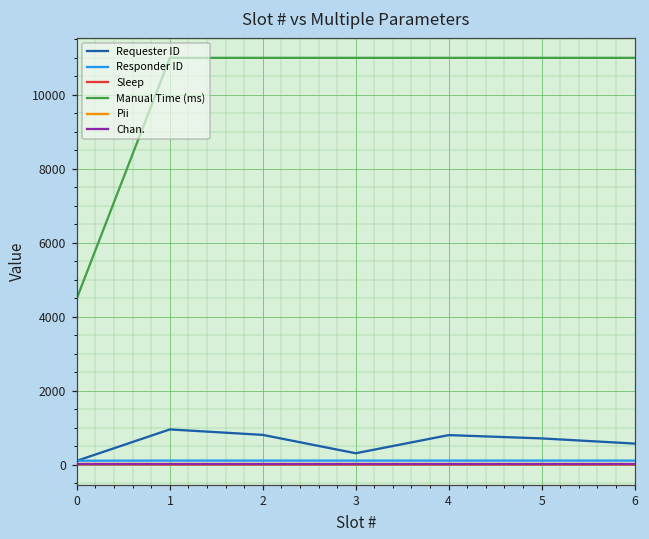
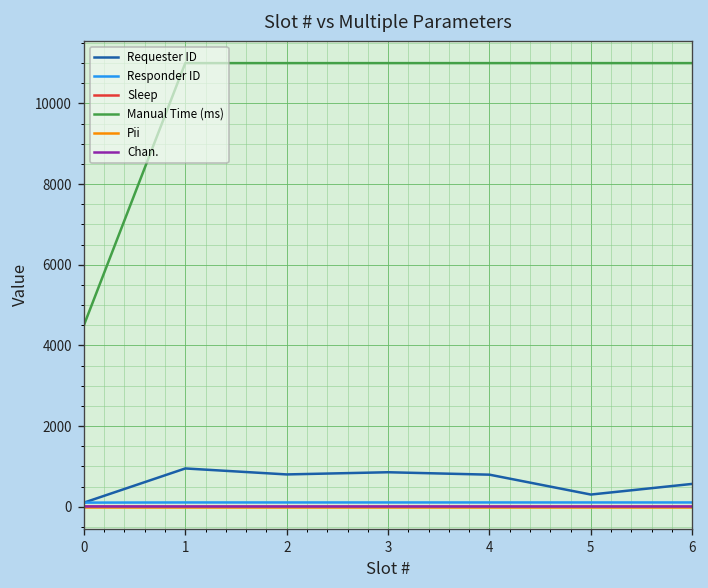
  {
    "Requester ID": {
      "1": 900,
      "2": 800,
-     "3": 300,
+     "3": 900,
      "4": 800,
-     "5": 700,
+     "5": 300,
      "6": 600
    },
    "Responder ID": {
      "1": 100,
      "2": 100,
      "3": 100,
      "4": 100,
      "5": 100,
      "6": 100
    },
    "Chan.": {
      "0": 0,
      "1": 0,
      "2": 0,
      "3": 0,
      "4": 0,
      "5": 0,
      "6": 0
    },
    "Manual Time (ms)": {
      "0": 4500,
      "2": 11000,
      "3": 11000,
      "4": 11000,
      "5": 11000,
      "6": 11000
    }
  }
